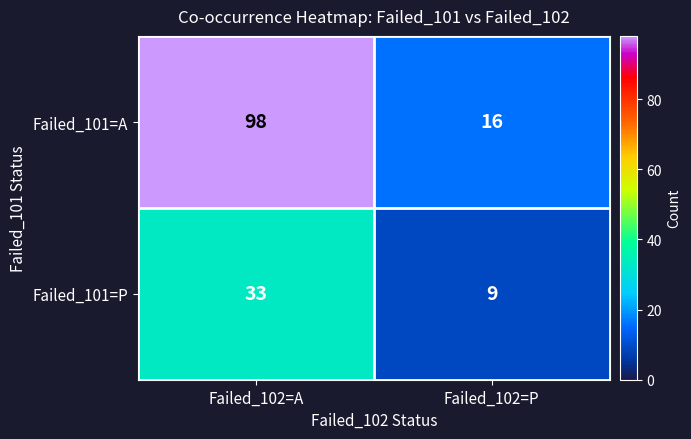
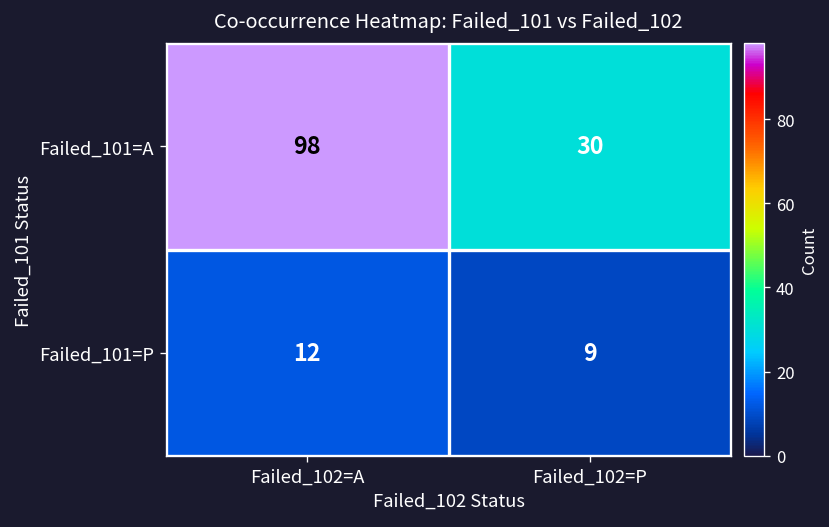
  {
    "Failed_101=A": {
      "Failed_102=A": 98,
-     "Failed_102=P": 16
+     "Failed_102=P": 30
    },
    "Failed_101=P": {
-     "Failed_102=A": 33,
+     "Failed_102=A": 12,
      "Failed_102=P": 9
    }
  }
